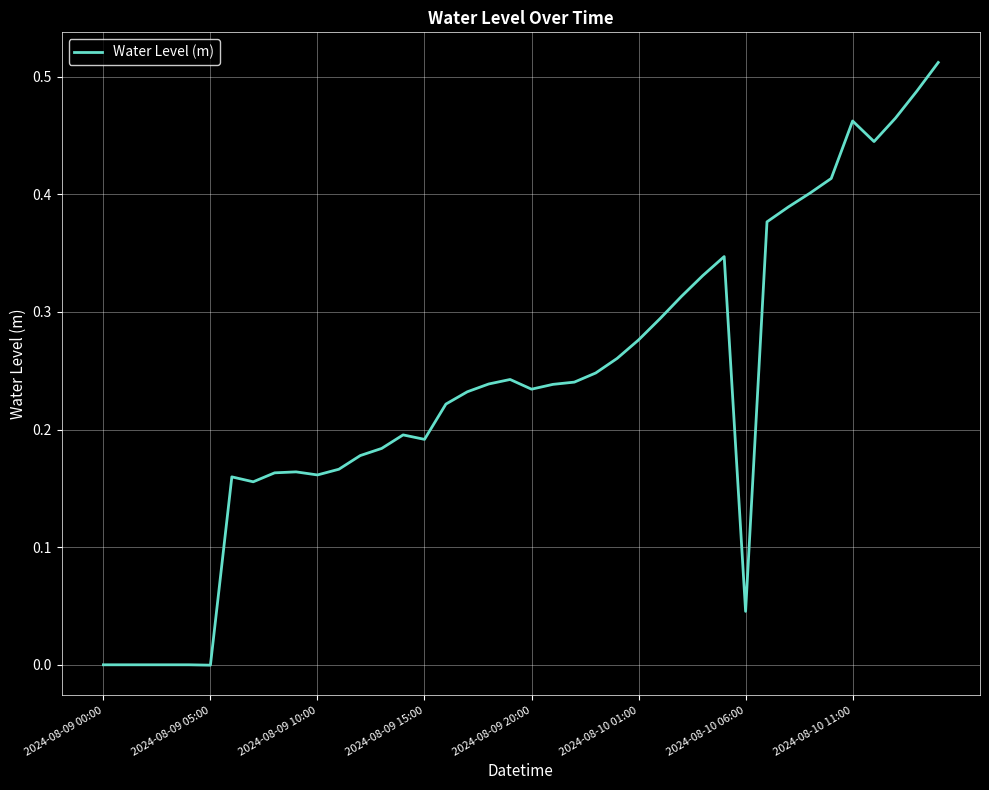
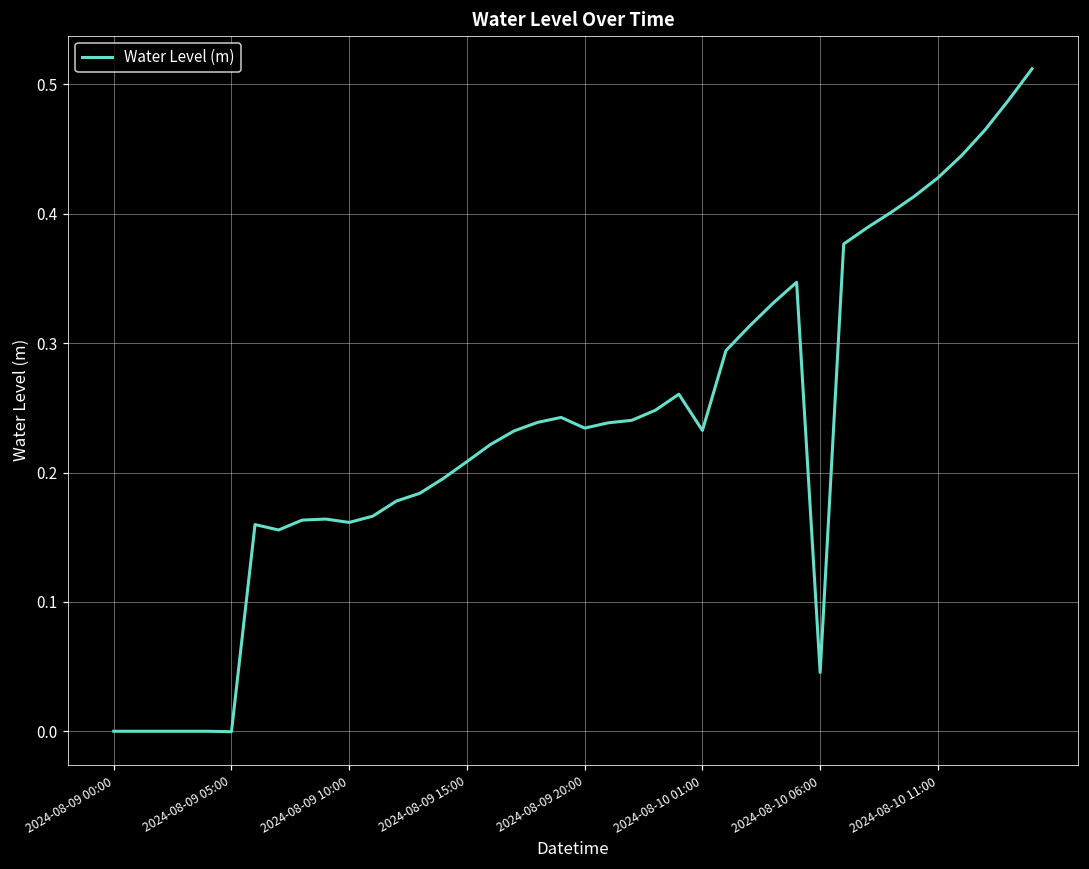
  {
    "2024-08-09 00:00": 0.000,
    "2024-08-09 05:00": 0.000,
    "2024-08-09 10:00": 0.161,
-   "2024-08-09 15:00": 0.192,
+   "2024-08-09 15:00": 0.208,
    "2024-08-09 20:00": 0.234,
-   "2024-08-10 01:00": 0.276,
+   "2024-08-10 01:00": 0.233,
    "2024-08-10 06:00": 0.045,
-   "2024-08-10 11:00": 0.462
+   "2024-08-10 11:00": 0.428
  }
